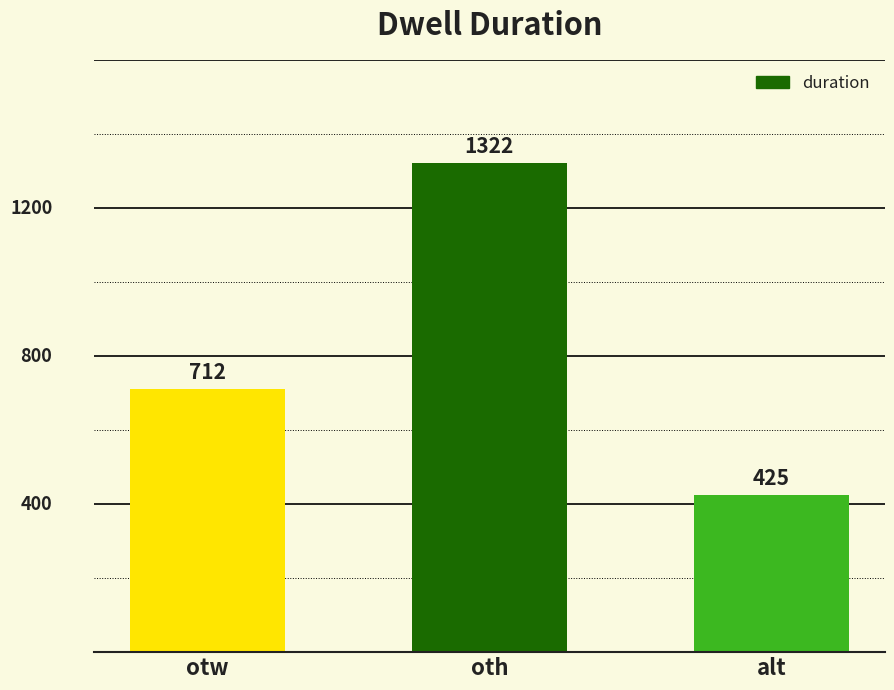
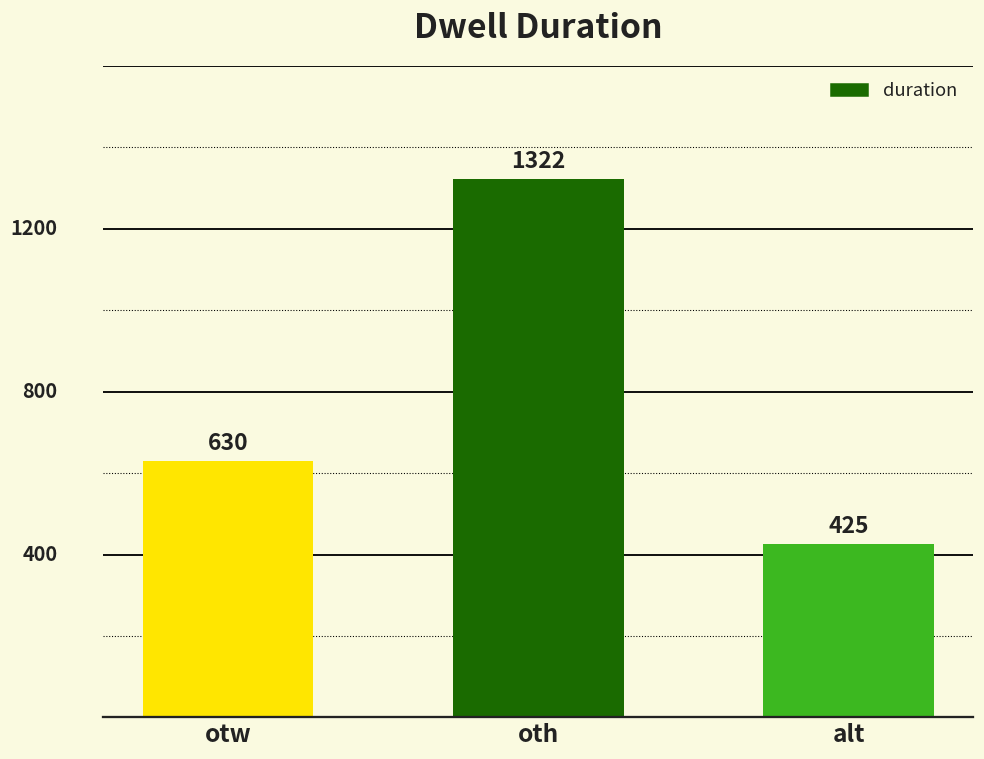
  {
-   "otw": 712,
+   "otw": 630,
    "oth": 1322,
    "alt": 425
  }
